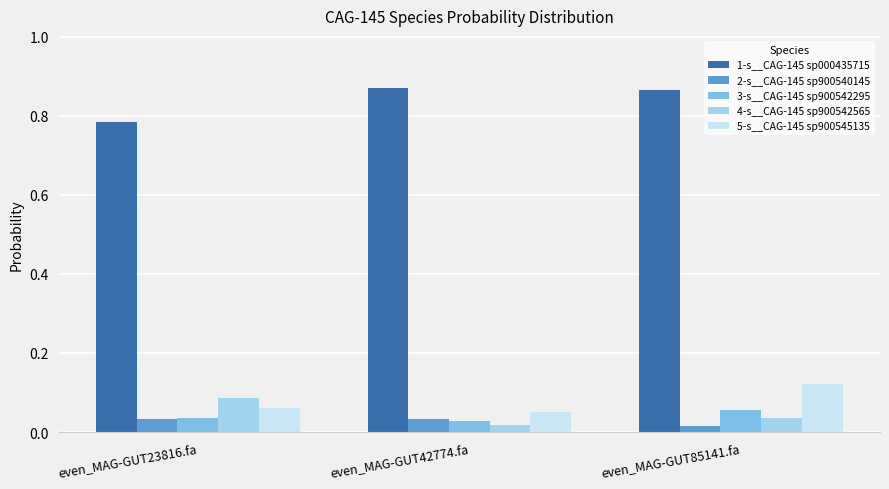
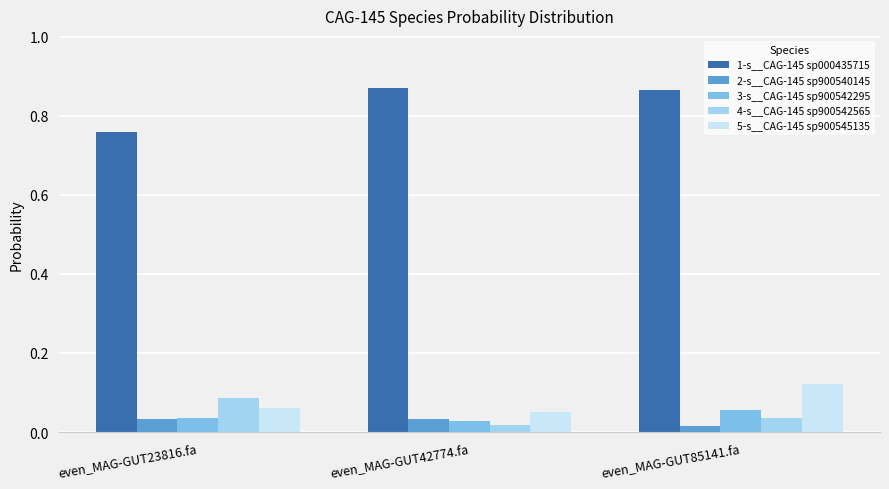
  {
    "1-s__CAG-145 sp000435715": {
-     "even_MAG-GUT23816.fa": 0.78,
+     "even_MAG-GUT23816.fa": 0.76,
      "even_MAG-GUT42774.fa": 0.87,
      "even_MAG-GUT85141.fa": 0.86
    }
  }
